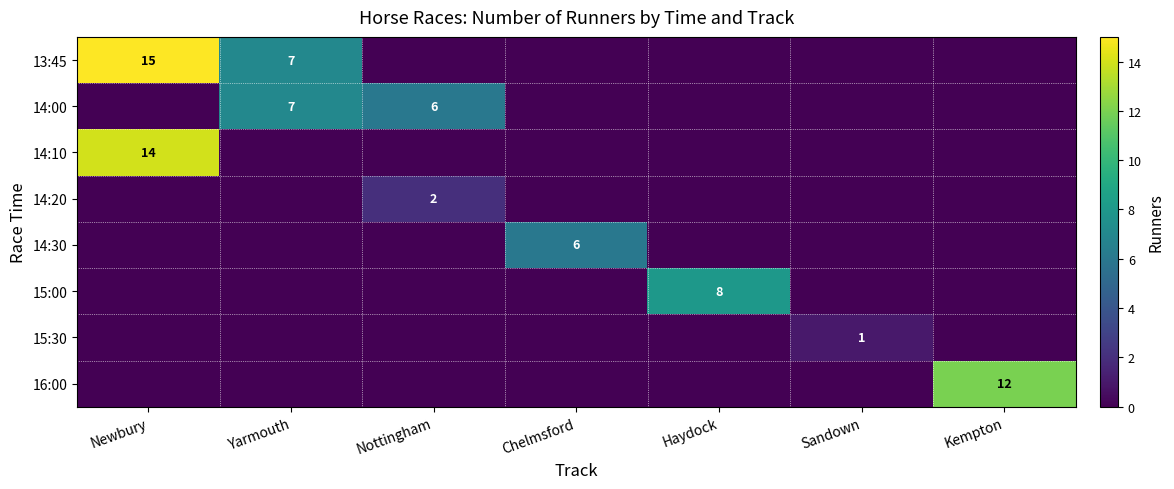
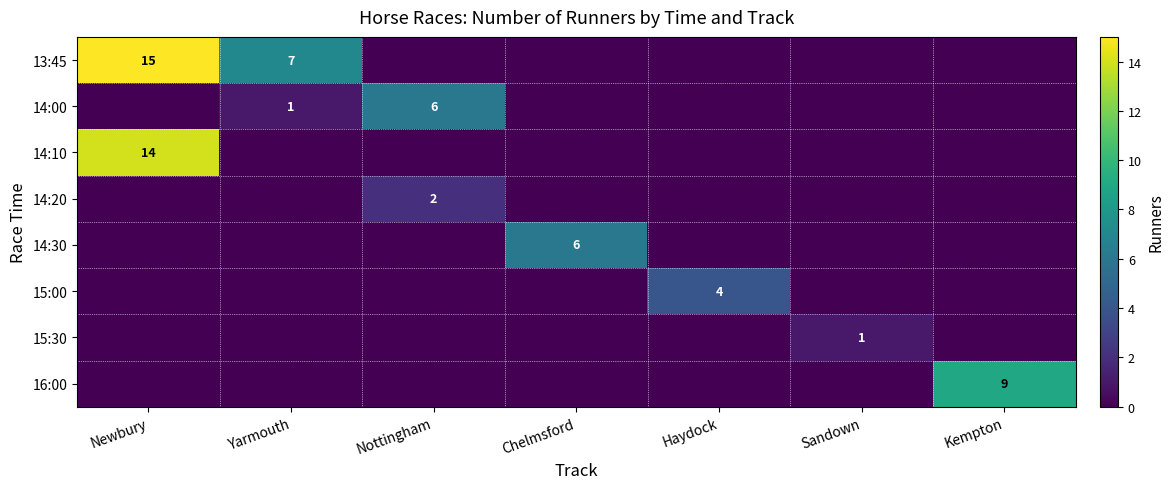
  {
    "13:45": {
      "Newbury": 15,
      "Yarmouth": 7
    },
    "14:00": {
-     "Yarmouth": 7,
+     "Yarmouth": 1,
      "Nottingham": 6
    },
    "14:10": {
      "Newbury": 14
    },
    "14:20": {
      "Nottingham": 2
    },
    "14:30": {
      "Chelmsford": 6
    },
    "15:00": {
-     "Haydock": 8
+     "Haydock": 4
    },
    "15:30": {
      "Sandown": 1
    },
    "16:00": {
-     "Kempton": 12
+     "Kempton": 9
    }
  }
